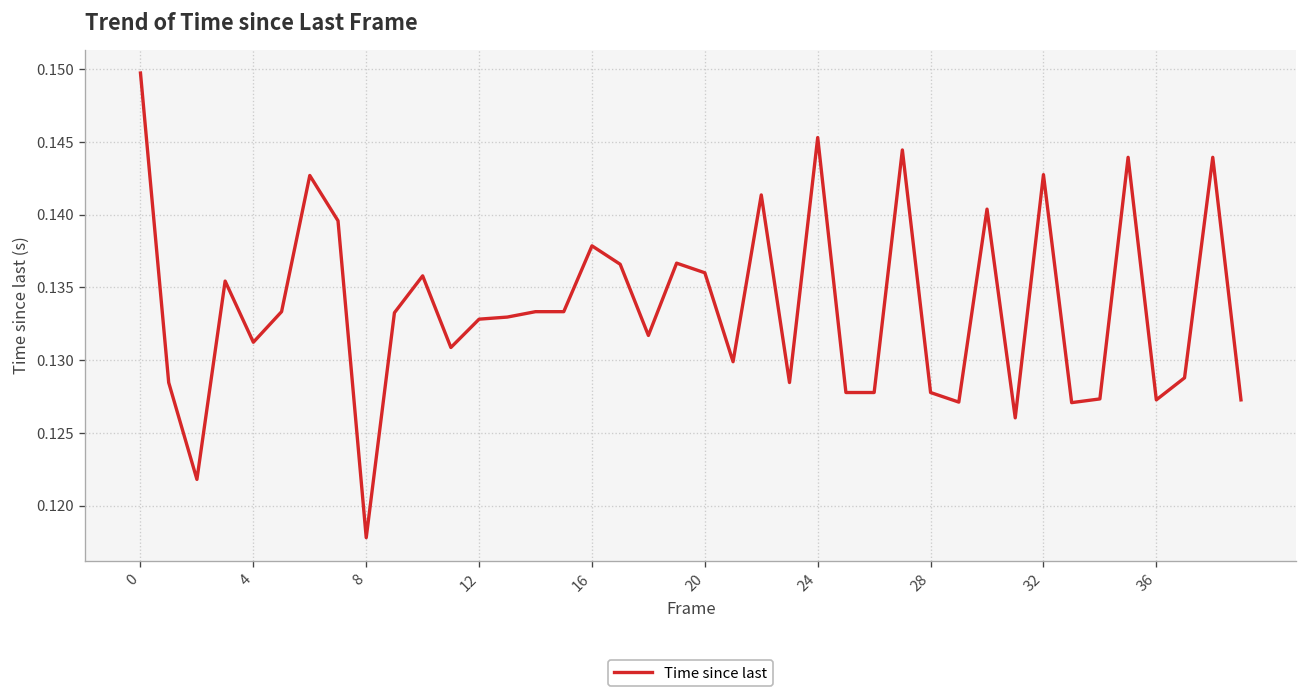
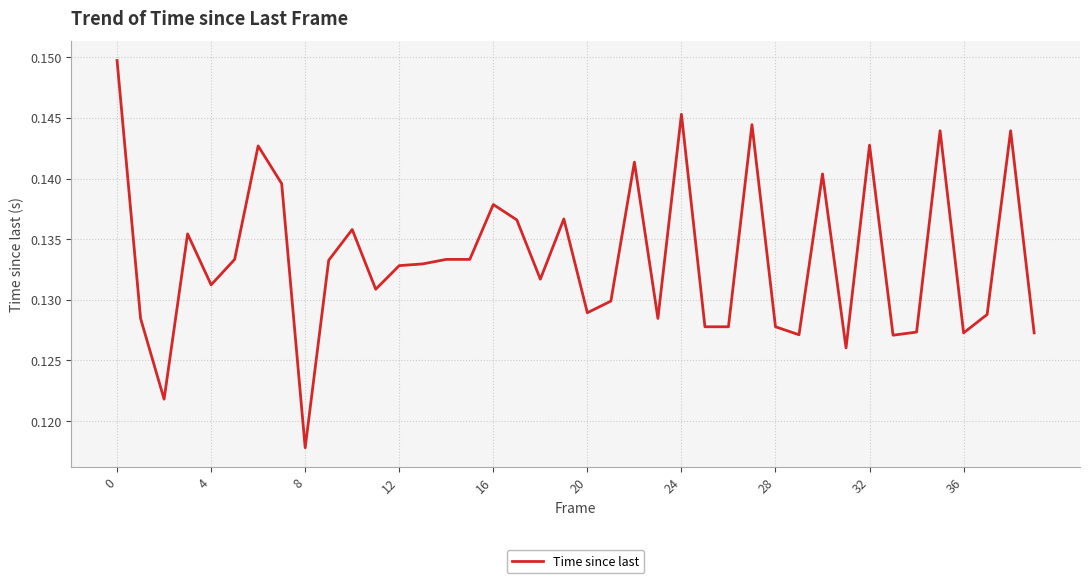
  {
    "0": 0.1497,
    "4": 0.1312,
    "8": 0.1178,
    "12": 0.1328,
    "16": 0.1379,
-   "20": 0.1360,
+   "20": 0.1289,
    "24": 0.1453,
    "28": 0.1278,
    "32": 0.1427,
    "36": 0.1273
  }
